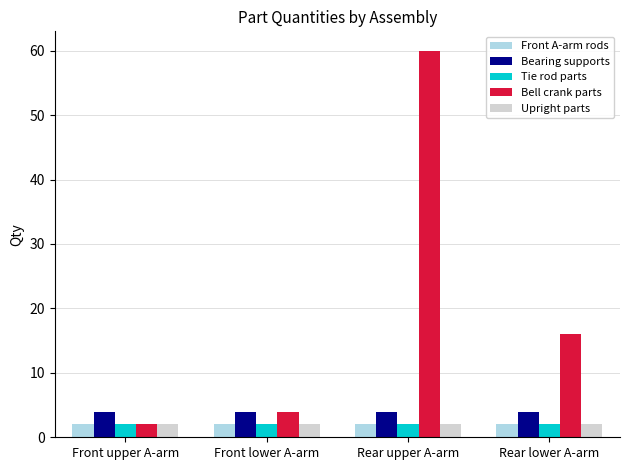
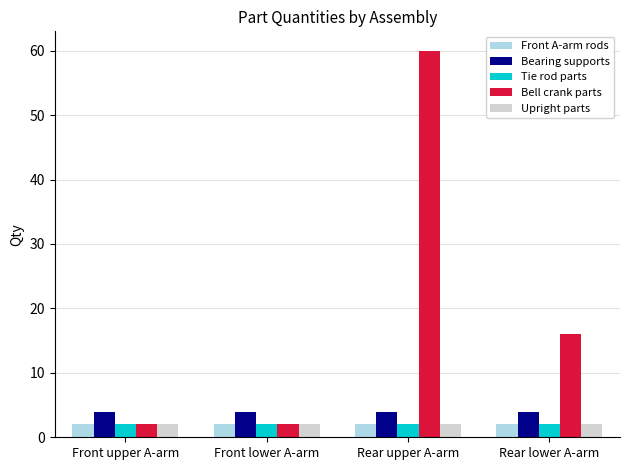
  {
    "Bearing supports": {
      "Front upper A-arm": 4,
      "Front lower A-arm": 4,
      "Rear upper A-arm": 4,
      "Rear lower A-arm": 4
    },
    "Tie rod parts": {
      "Front upper A-arm": 2,
      "Front lower A-arm": 2,
      "Rear upper A-arm": 2,
      "Rear lower A-arm": 2
    },
    "Bell crank parts": {
      "Front upper A-arm": 2,
-     "Front lower A-arm": 4,
+     "Front lower A-arm": 2,
      "Rear upper A-arm": 60,
      "Rear lower A-arm": 16
    }
  }
